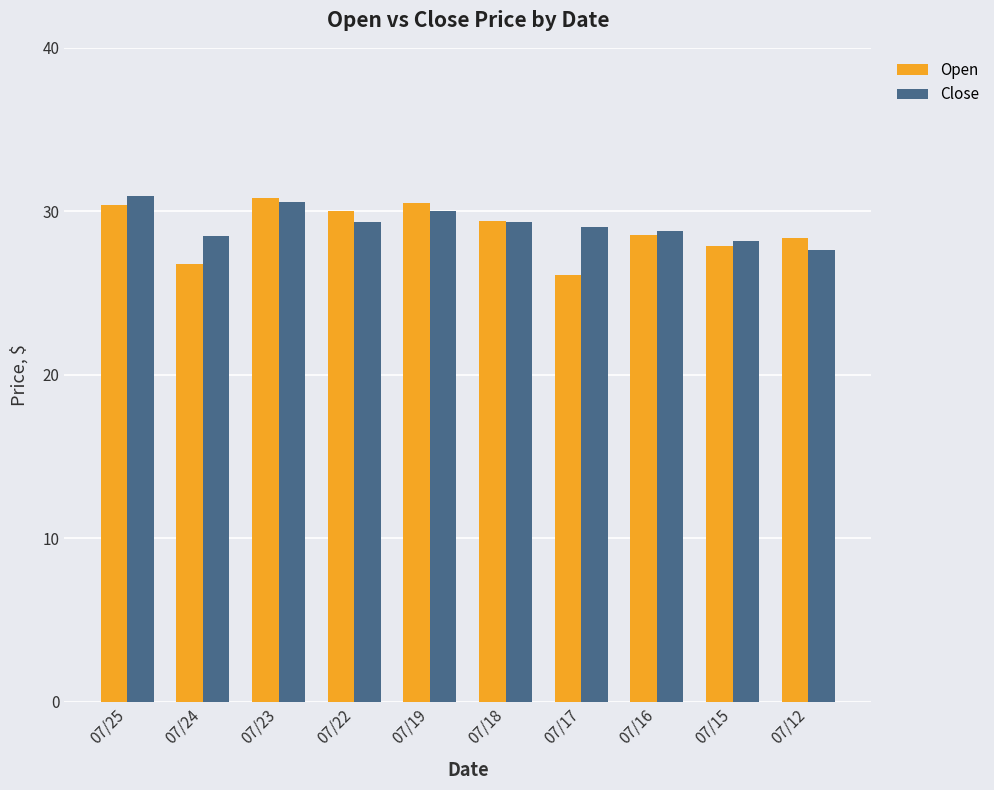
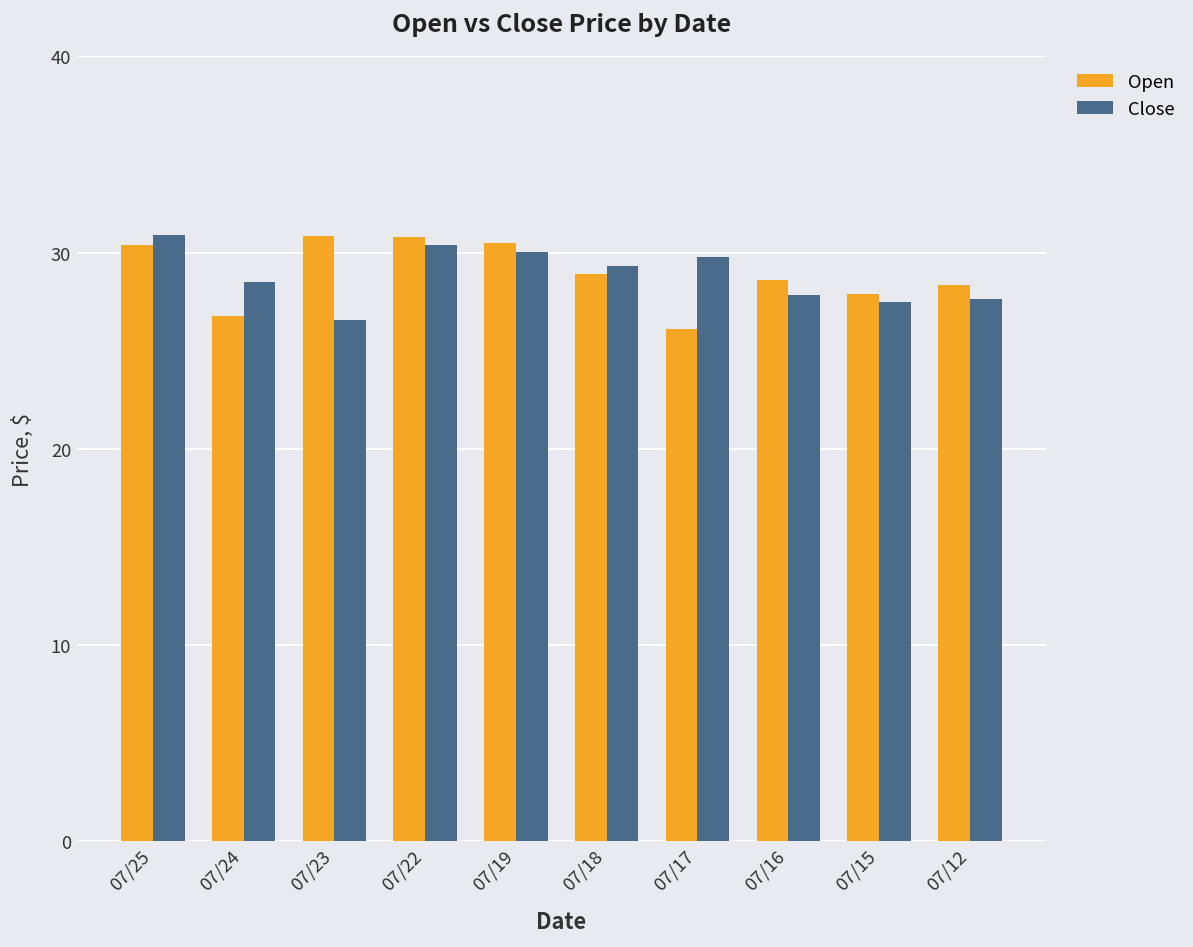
  {
    "Open": {
      "07/25": 30.4,
      "07/24": 26.8,
      "07/23": 30.8,
-     "07/22": 30.0,
+     "07/22": 30.8,
      "07/19": 30.5,
-     "07/18": 29.4,
+     "07/18": 28.9,
      "07/17": 26.1,
      "07/16": 28.6,
      "07/15": 27.9,
      "07/12": 28.3
    },
    "Close": {
      "07/25": 30.9,
      "07/24": 28.5,
-     "07/23": 30.6,
-     "07/22": 29.3,
+     "07/23": 26.6,
+     "07/22": 30.4,
      "07/19": 30.0,
      "07/18": 29.3,
-     "07/17": 29.1,
-     "07/16": 28.8,
-     "07/15": 28.2,
+     "07/17": 29.8,
+     "07/16": 27.9,
+     "07/15": 27.5,
      "07/12": 27.7
    }
  }
